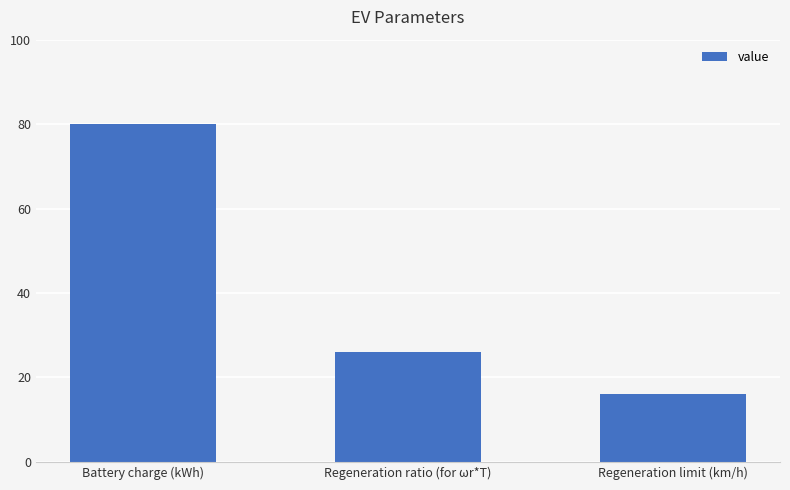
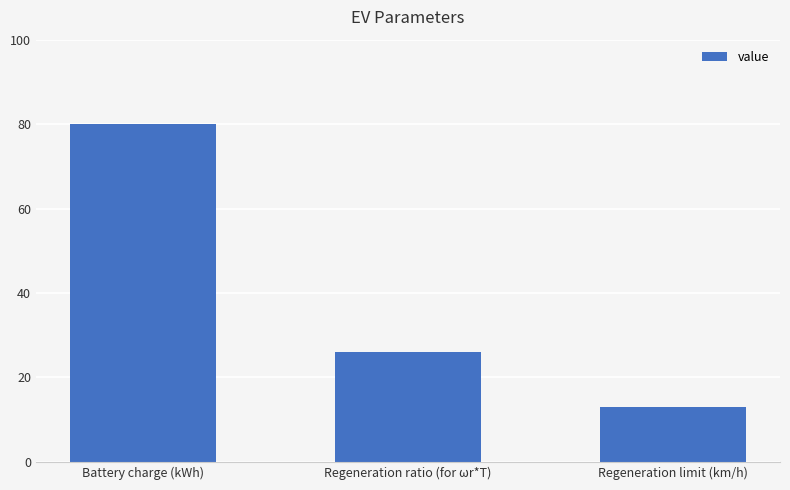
  {
    "Battery charge (kWh)": 80,
    "Regeneration ratio (for ωr*T)": 26,
-   "Regeneration limit (km/h)": 16
+   "Regeneration limit (km/h)": 13
  }
